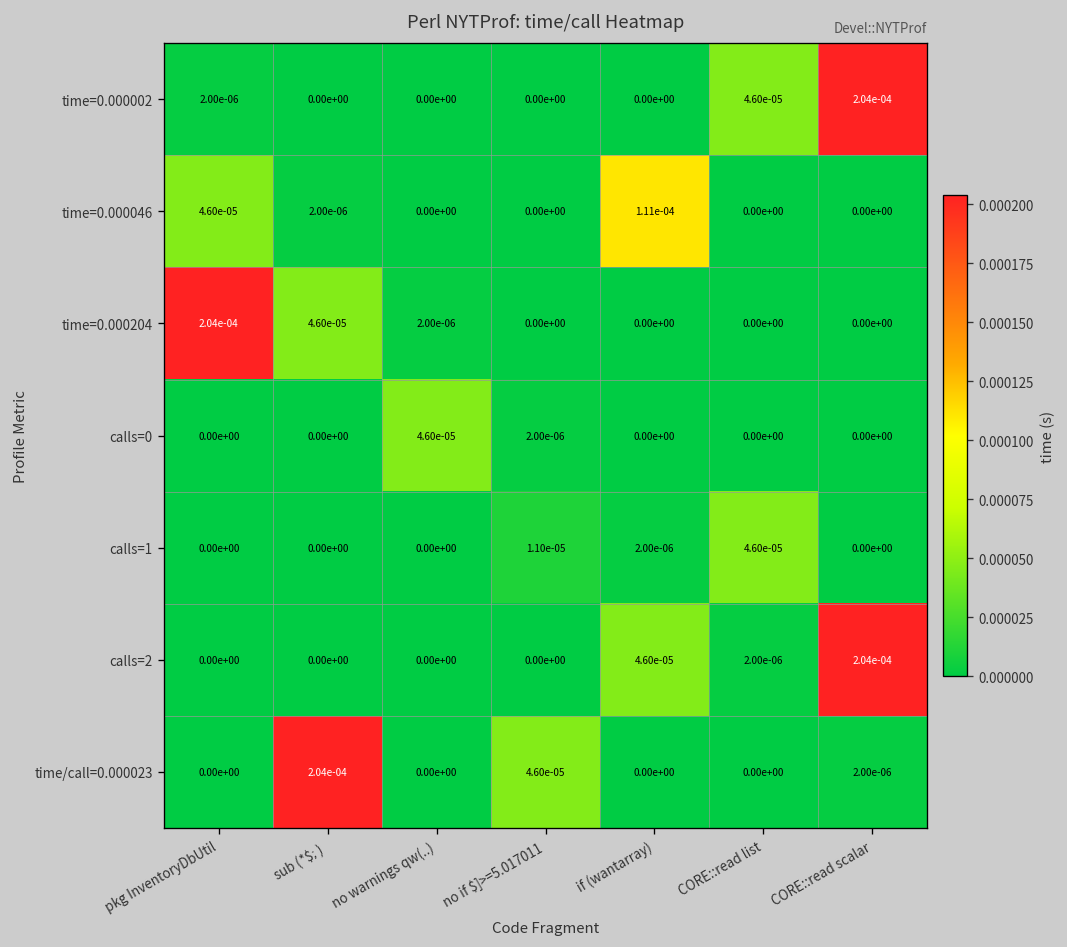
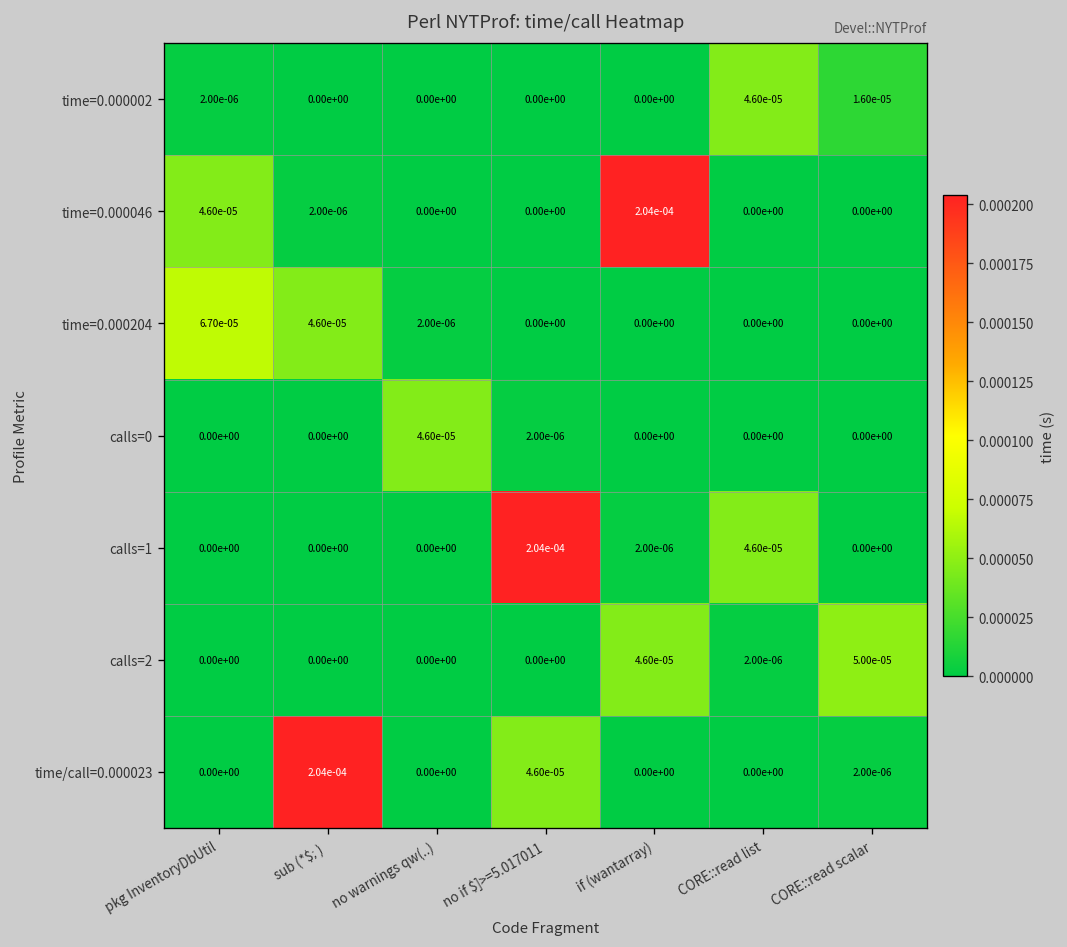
  {
    "time=0.000002": {
      "pkg InventoryDbUtil": "2.00e-06",
      "no warnings qw(..)": "0.00e+00",
      "no if $]>=5.017011": "0.00e+00",
      "if (wantarray)": "0.00e+00",
      "CORE::read list": "4.60e-05",
-     "CORE::read scalar": "2.04e-04"
+     "CORE::read scalar": "1.60e-05"
    },
    "time=0.000046": {
      "pkg InventoryDbUtil": "4.60e-05",
      "no warnings qw(..)": "0.00e+00",
      "no if $]>=5.017011": "0.00e+00",
-     "if (wantarray)": "1.11e-04",
+     "if (wantarray)": "2.04e-04",
      "CORE::read list": "0.00e+00",
      "CORE::read scalar": "0.00e+00"
    },
    "time=0.000204": {
-     "pkg InventoryDbUtil": "2.04e-04",
+     "pkg InventoryDbUtil": "6.70e-05",
      "no warnings qw(..)": "2.00e-06",
      "no if $]>=5.017011": "0.00e+00",
      "if (wantarray)": "0.00e+00",
      "CORE::read list": "0.00e+00",
      "CORE::read scalar": "0.00e+00"
    },
    "calls=0": {
      "pkg InventoryDbUtil": "0.00e+00",
      "no warnings qw(..)": "4.60e-05",
      "no if $]>=5.017011": "2.00e-06",
      "if (wantarray)": "0.00e+00",
      "CORE::read list": "0.00e+00",
      "CORE::read scalar": "0.00e+00"
    },
    "calls=1": {
      "pkg InventoryDbUtil": "0.00e+00",
      "no warnings qw(..)": "0.00e+00",
-     "no if $]>=5.017011": "1.10e-05",
+     "no if $]>=5.017011": "2.04e-04",
      "if (wantarray)": "2.00e-06",
      "CORE::read list": "4.60e-05",
      "CORE::read scalar": "0.00e+00"
    },
    "calls=2": {
      "pkg InventoryDbUtil": "0.00e+00",
      "no warnings qw(..)": "0.00e+00",
      "no if $]>=5.017011": "0.00e+00",
      "if (wantarray)": "4.60e-05",
      "CORE::read list": "2.00e-06",
-     "CORE::read scalar": "2.04e-04"
+     "CORE::read scalar": "5.00e-05"
    },
    "time/call=0.000023": {
      "pkg InventoryDbUtil": "0.00e+00",
      "no warnings qw(..)": "0.00e+00",
      "no if $]>=5.017011": "4.60e-05",
      "if (wantarray)": "0.00e+00",
      "CORE::read list": "0.00e+00",
      "CORE::read scalar": "2.00e-06"
    }
  }
